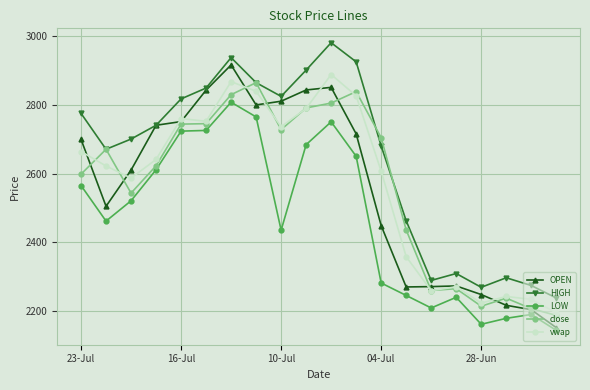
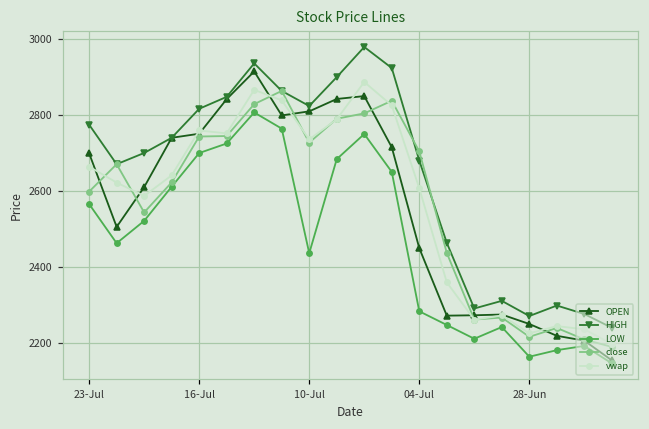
  {
    "LOW": {
      "23-Jul": 2570,
-     "16-Jul": 2720,
+     "16-Jul": 2700,
      "10-Jul": 2440,
      "04-Jul": 2280,
      "28-Jun": 2160
    },
    "close": {
      "23-Jul": 2600,
      "10-Jul": 2730,
      "04-Jul": 2700,
      "28-Jun": 2220
    },
    "vwap": {
      "23-Jul": 2660,
      "16-Jul": 2760,
      "10-Jul": 2740,
      "04-Jul": 2610,
      "28-Jun": 2220
    }
  }
